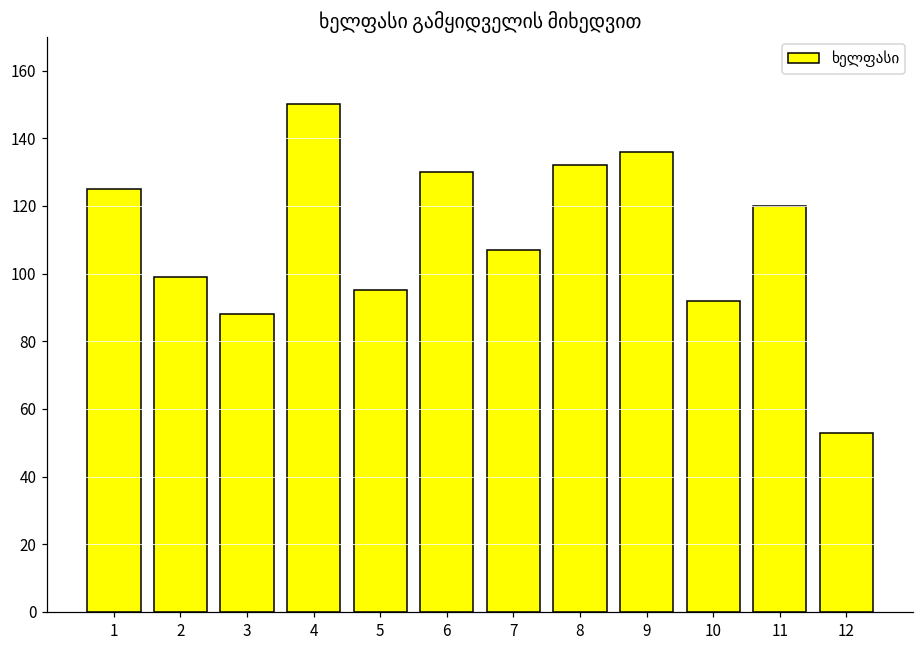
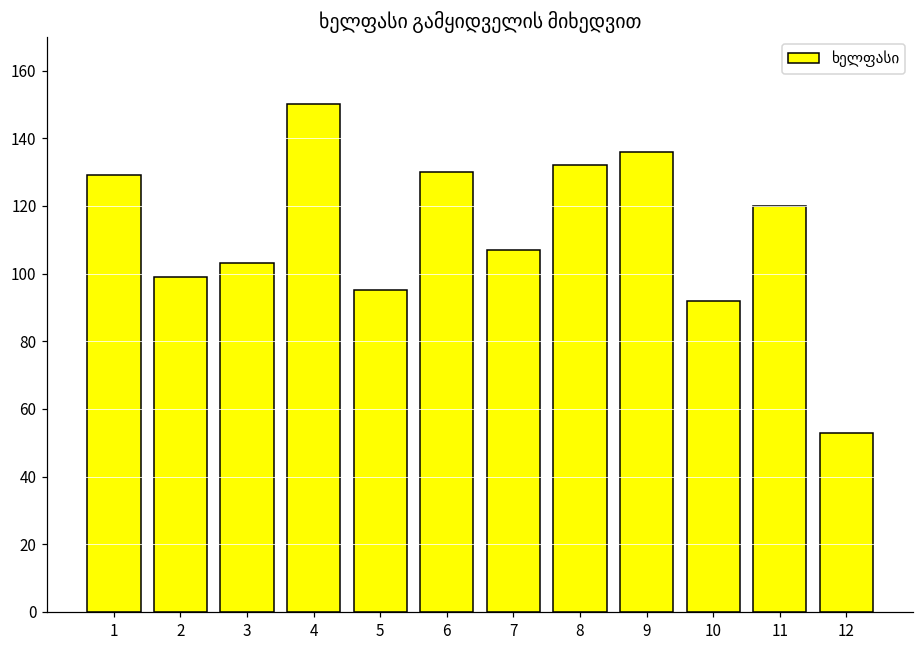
  {
-   "1": 125,
+   "1": 129,
    "2": 99,
-   "3": 88,
+   "3": 103,
    "4": 150,
    "5": 95,
    "6": 130,
    "7": 107,
    "8": 132,
    "9": 136,
    "10": 92,
    "11": 120,
    "12": 53
  }
